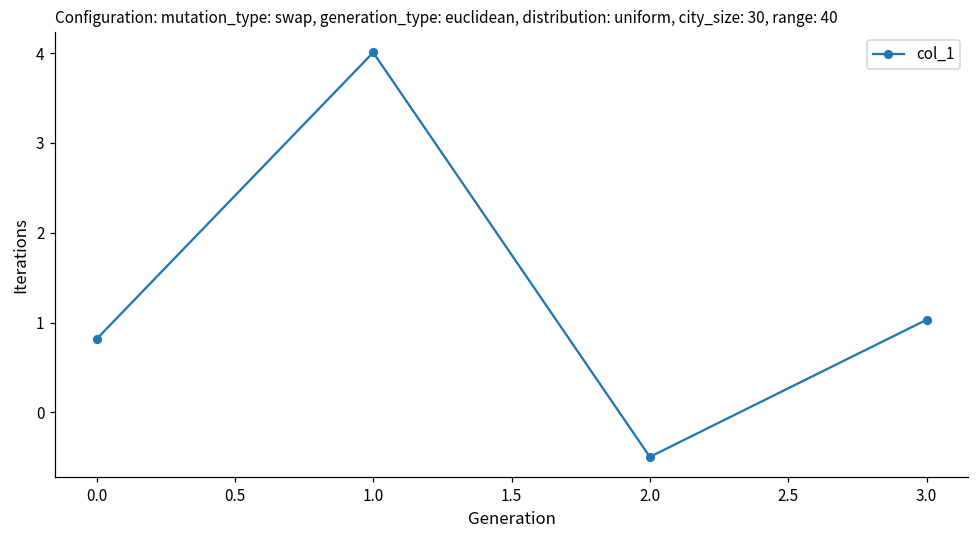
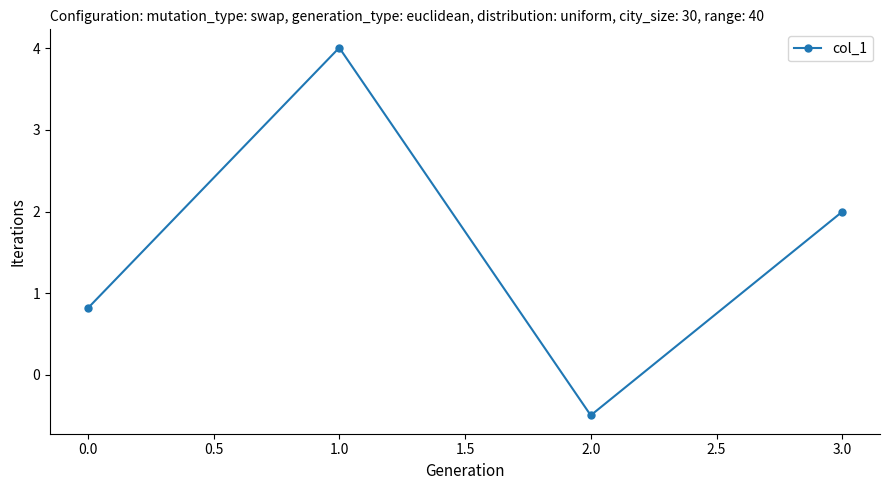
  {
    "0.0": 0.8,
    "1.0": 4.0,
    "2.0": -0.5,
-   "3.0": 1.0
+   "3.0": 2.0
  }
